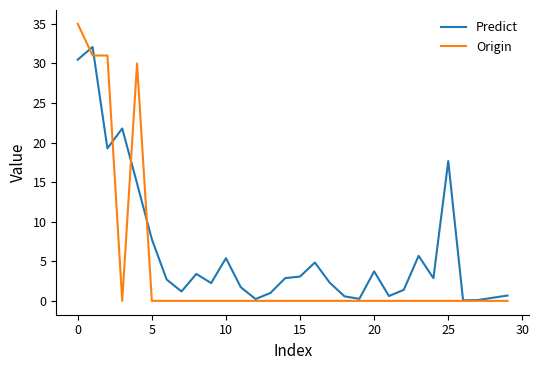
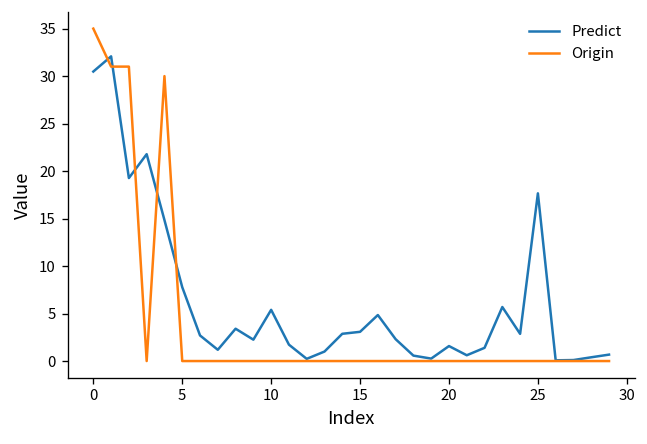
  {
    "Predict": {
      "0": 30,
      "5": 8,
      "10": 5,
      "15": 3,
-     "20": 4,
+     "20": 2,
      "25": 18
    },
    "Origin": {
      "0": 35,
      "5": 0,
      "10": 0,
      "15": 0,
      "20": 0,
      "25": 0
    }
  }
